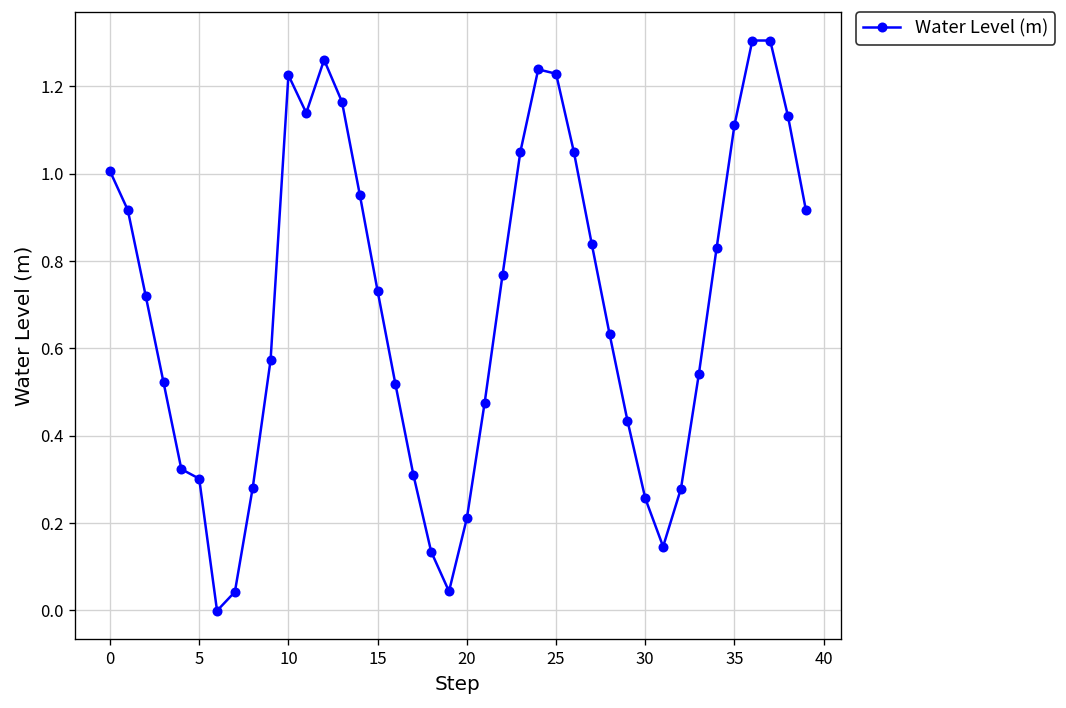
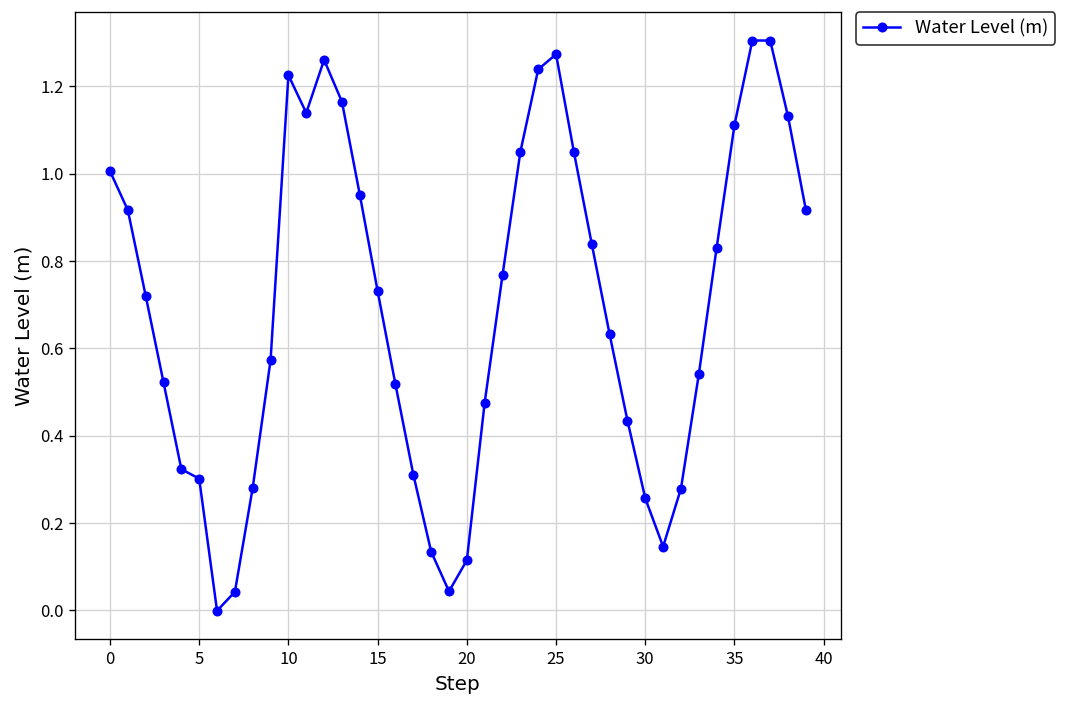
  {
    "0": 1.01,
    "5": 0.30,
    "10": 1.23,
    "15": 0.73,
-   "20": 0.21,
-   "25": 1.23,
+   "20": 0.11,
+   "25": 1.27,
    "30": 0.26,
    "35": 1.11
  }
